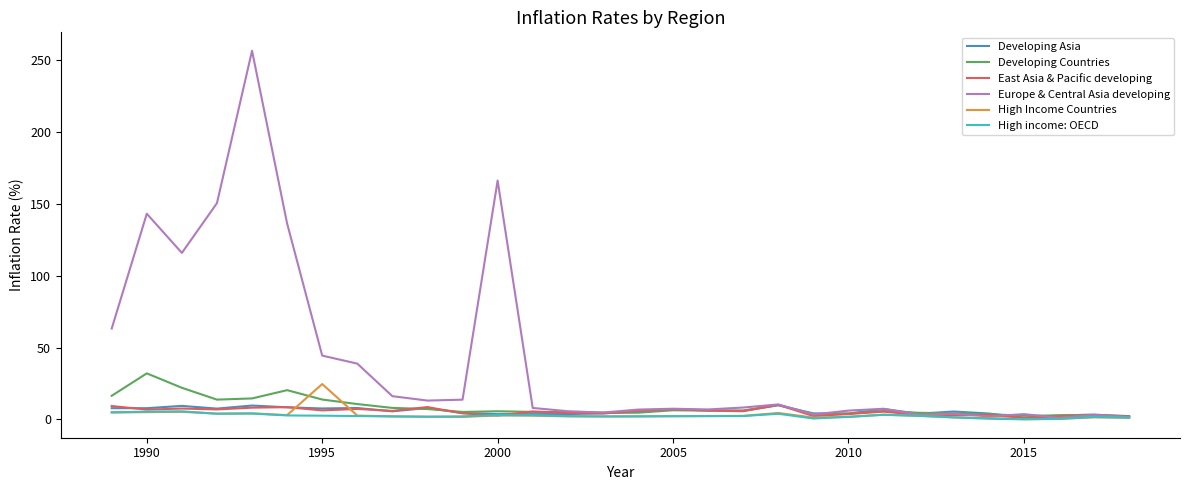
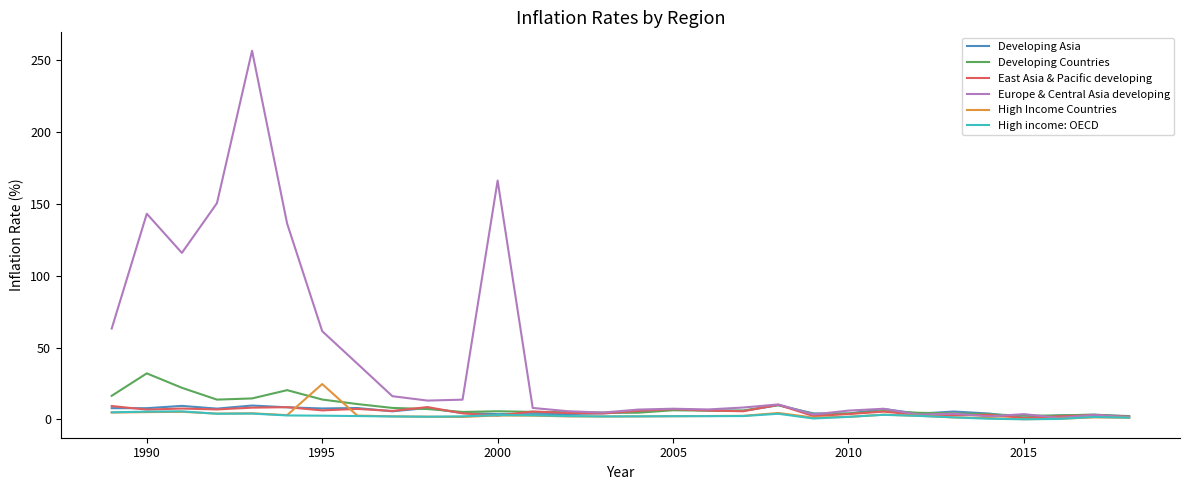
  {
    "Developing Countries": {
      "1990": 32,
      "1995": 14,
      "2000": 6
    },
    "Europe & Central Asia developing": {
      "1990": 143,
-     "1995": 44,
+     "1995": 61,
      "2000": 166,
      "2010": 6
    },
    "High Income Countries": {
      "1995": 25
    }
  }
